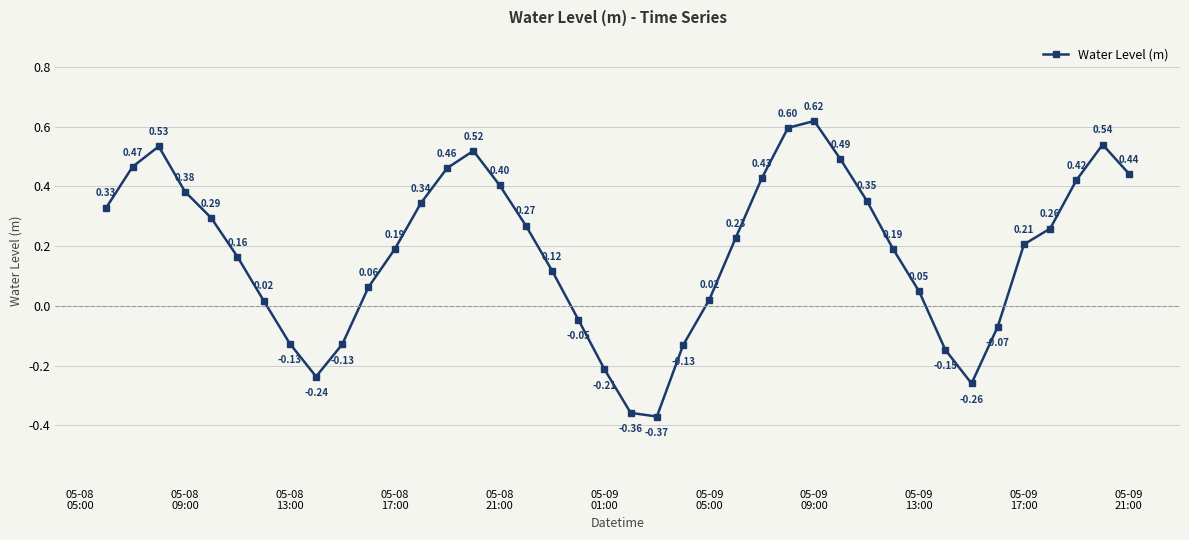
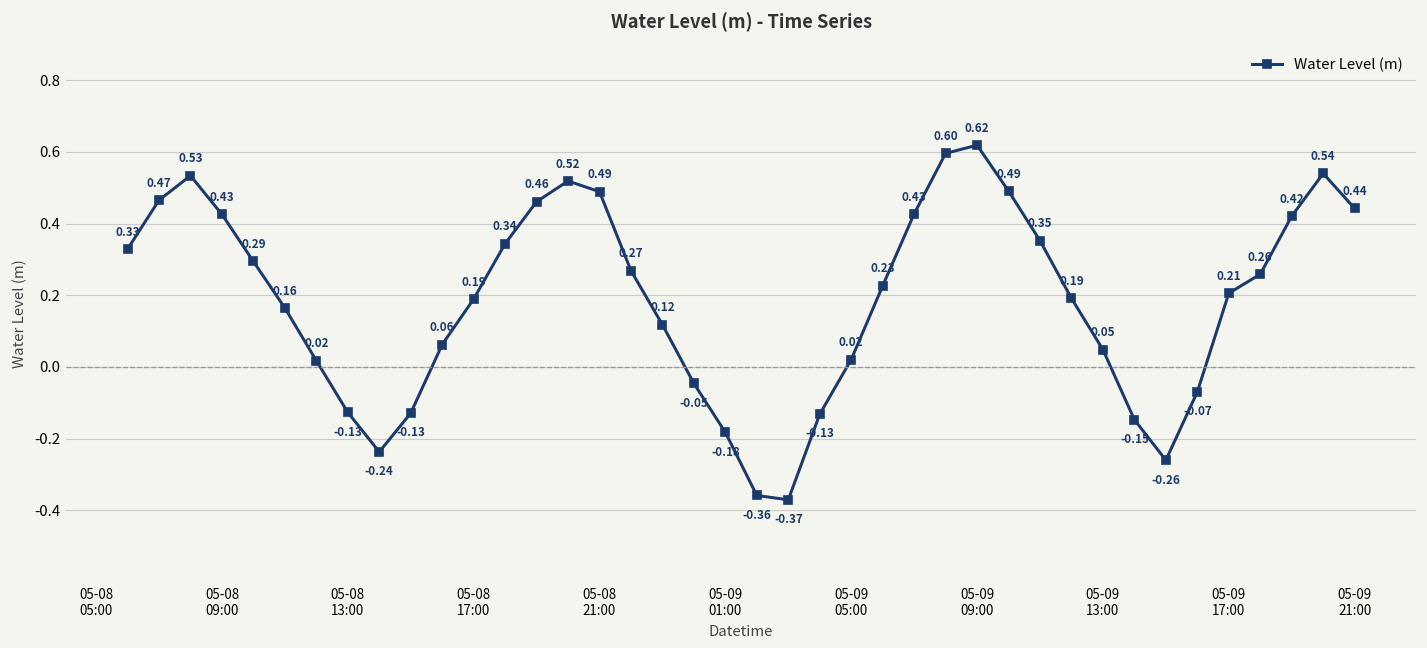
  {
-   "05-08 09:00": 0.38,
+   "05-08 09:00": 0.43,
    "05-08 13:00": -0.13,
    "05-08 17:00": 0.19,
-   "05-08 21:00": 0.40,
-   "05-09 01:00": -0.21,
+   "05-08 21:00": 0.49,
+   "05-09 01:00": -0.18,
    "05-09 05:00": 0.02,
    "05-09 09:00": 0.62,
    "05-09 13:00": 0.05,
    "05-09 17:00": 0.21,
    "05-09 21:00": 0.44
  }
